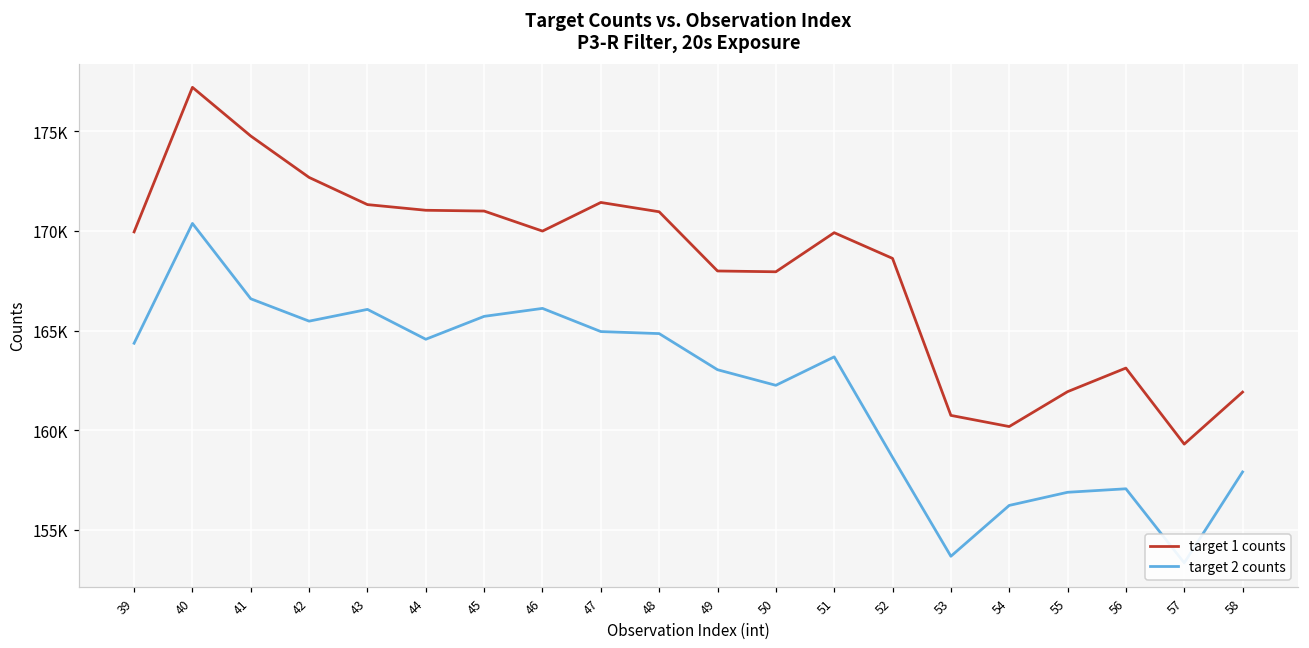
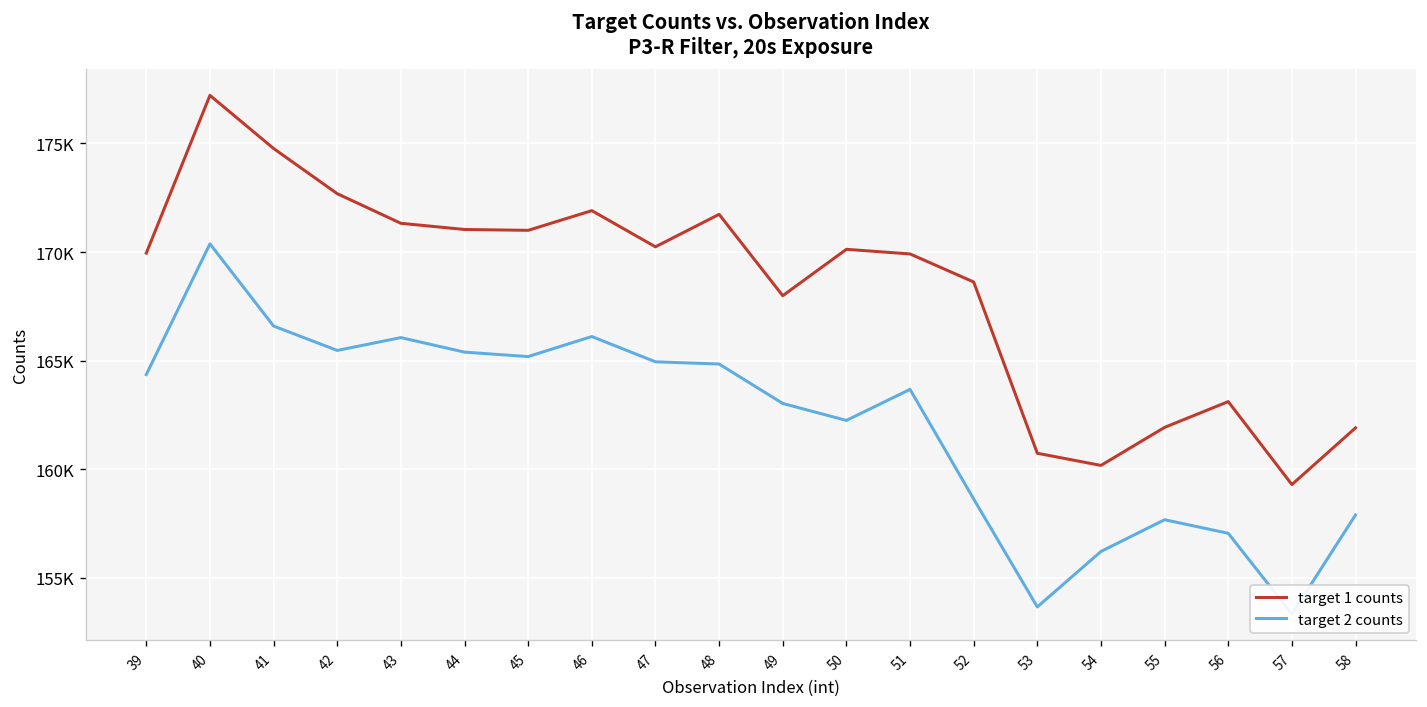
  {
    "target 1 counts": {
      "39": 170000,
      "40": 177200,
      "41": 174800,
      "42": 172700,
      "43": 171300,
      "44": 171000,
      "45": 171000,
-     "46": 170000,
-     "47": 171400,
-     "48": 171000,
+     "46": 171900,
+     "47": 170200,
+     "48": 171700,
      "49": 168000,
-     "50": 168000,
+     "50": 170100,
      "51": 169900,
      "52": 168600,
      "53": 160700,
      "54": 160200,
      "55": 161900,
      "56": 163100,
      "57": 159300,
      "58": 161900
    },
    "target 2 counts": {
      "39": 164400,
      "40": 170400,
      "41": 166600,
      "42": 165500,
      "43": 166100,
-     "44": 164600,
-     "45": 165700,
+     "44": 165400,
+     "45": 165200,
      "46": 166100,
      "47": 164900,
      "48": 164800,
      "49": 163000,
      "50": 162300,
      "51": 163700,
      "52": 158600,
      "53": 153700,
      "54": 156200,
-     "55": 156900,
+     "55": 157700,
      "56": 157100,
      "58": 157900
    }
  }
